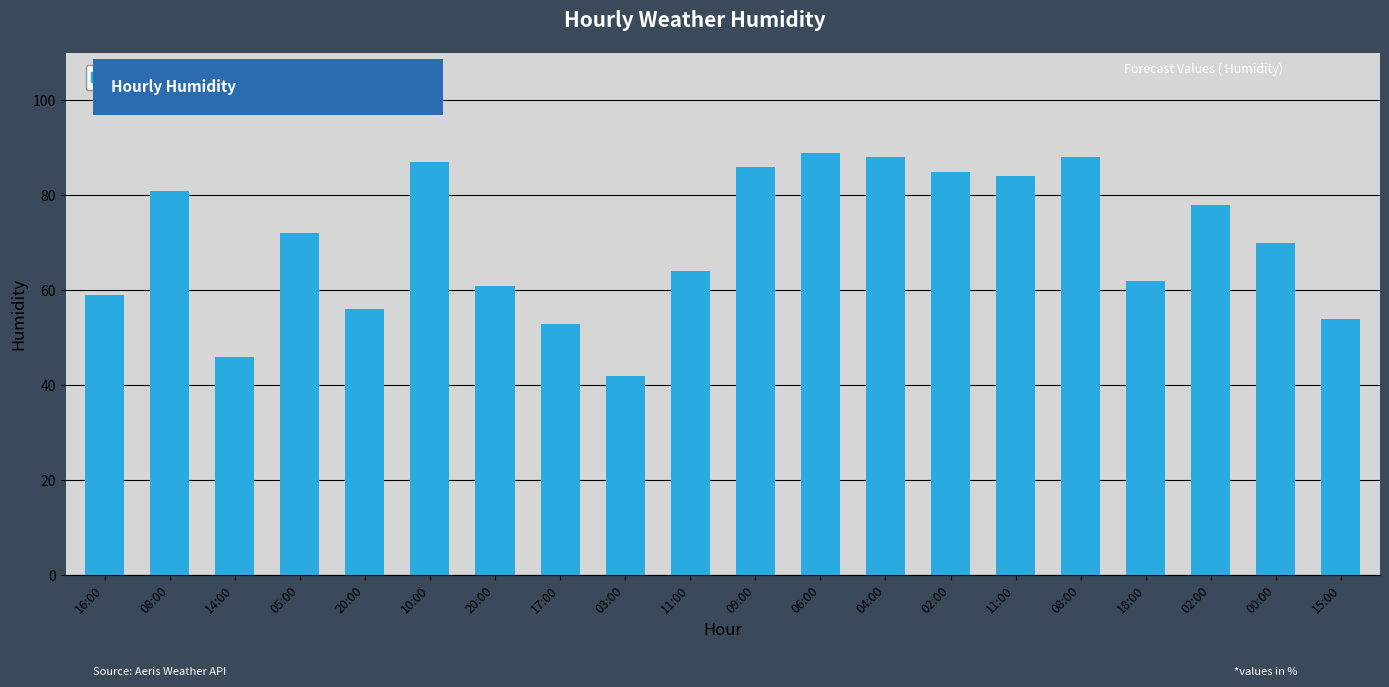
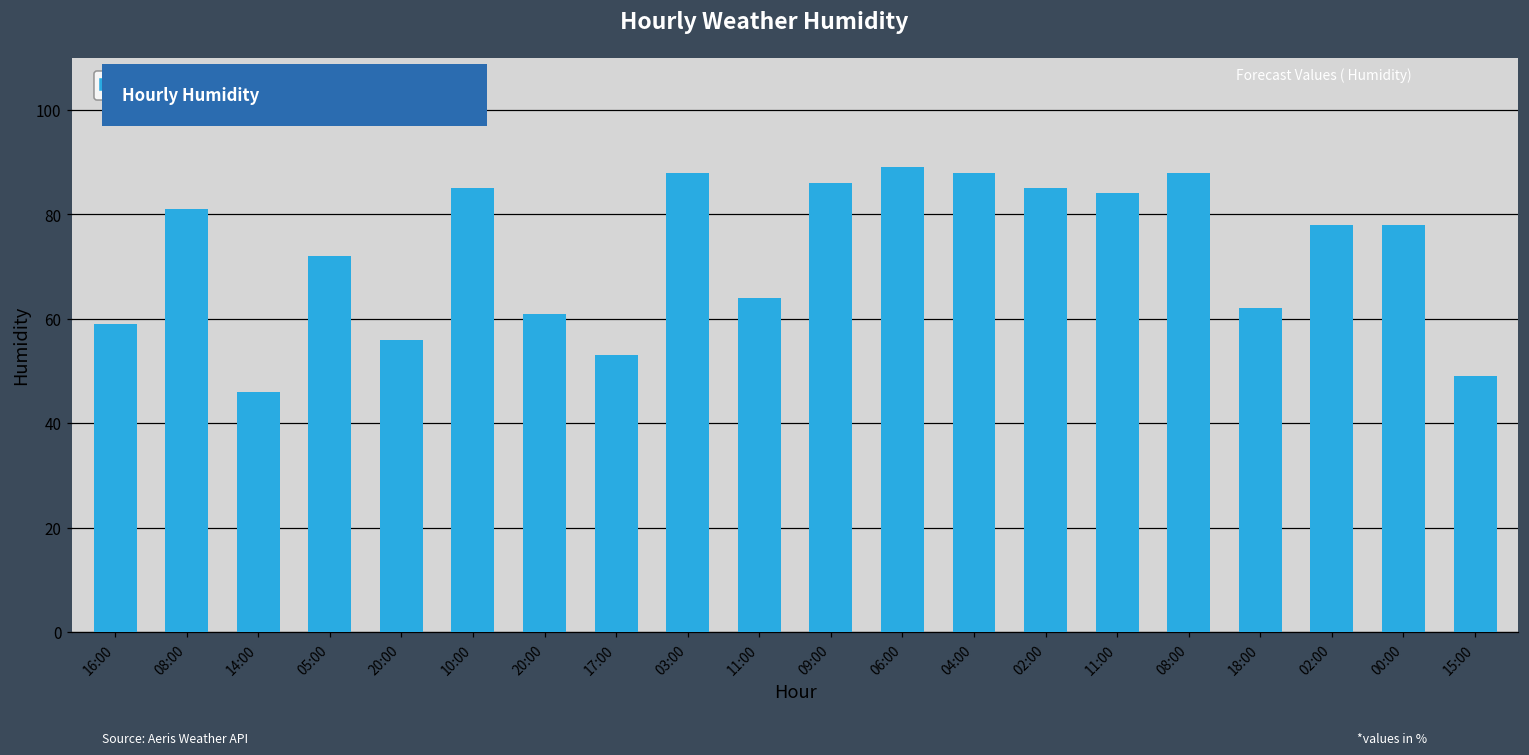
  {
    "16:00": 59,
    "14:00": 46,
    "05:00": 72,
-   "10:00": 87,
+   "10:00": 85,
    "17:00": 53,
-   "03:00": 42,
+   "03:00": 88,
    "09:00": 86,
    "06:00": 89,
    "04:00": 88,
    "18:00": 62,
-   "00:00": 70,
-   "15:00": 54
+   "00:00": 78,
+   "15:00": 49
  }
